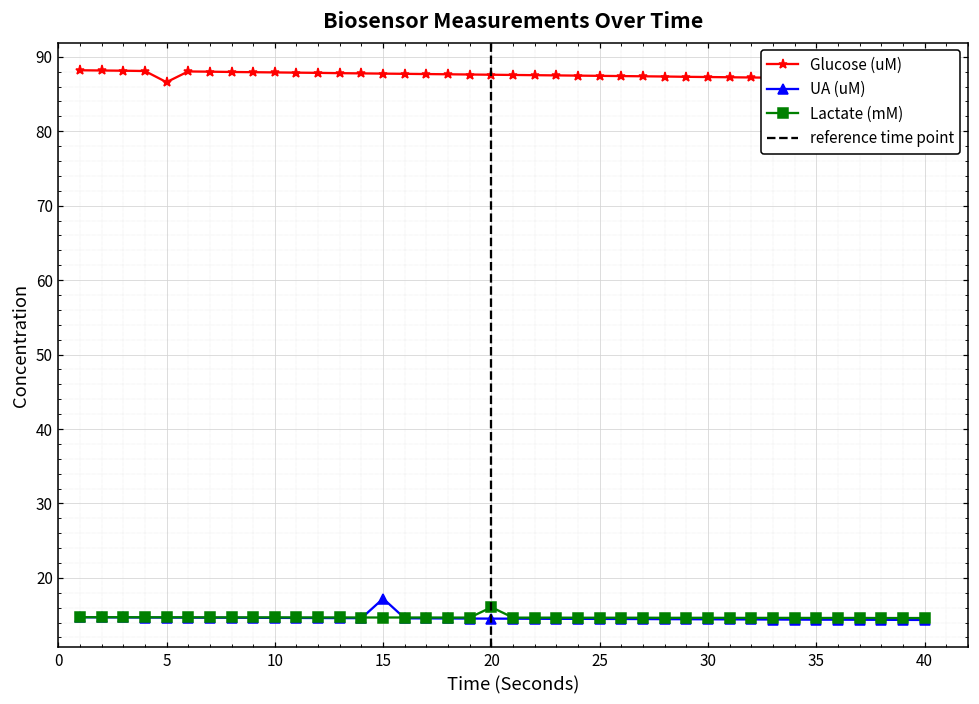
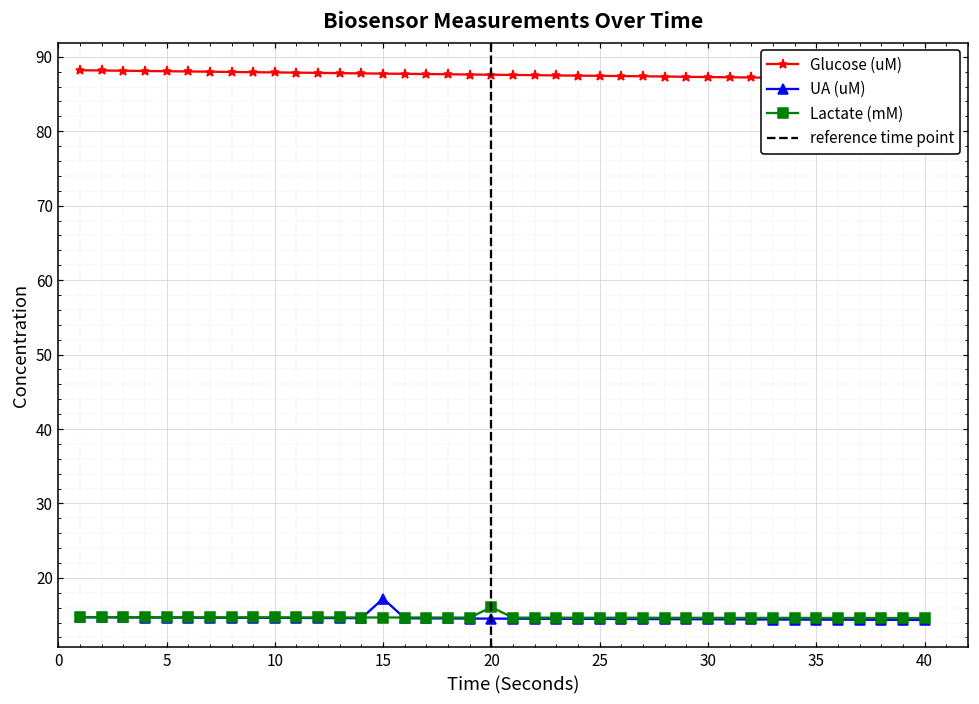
  {
    "Glucose (uM)": {
-     "5": 87,
+     "5": 88,
      "10": 88,
      "15": 88,
      "20": 88,
      "25": 87,
      "30": 87
    },
    "UA (uM)": {
      "15": 17,
      "20": 15
    },
    "Lactate (mM)": {
      "15": 15,
      "20": 16
    }
  }
